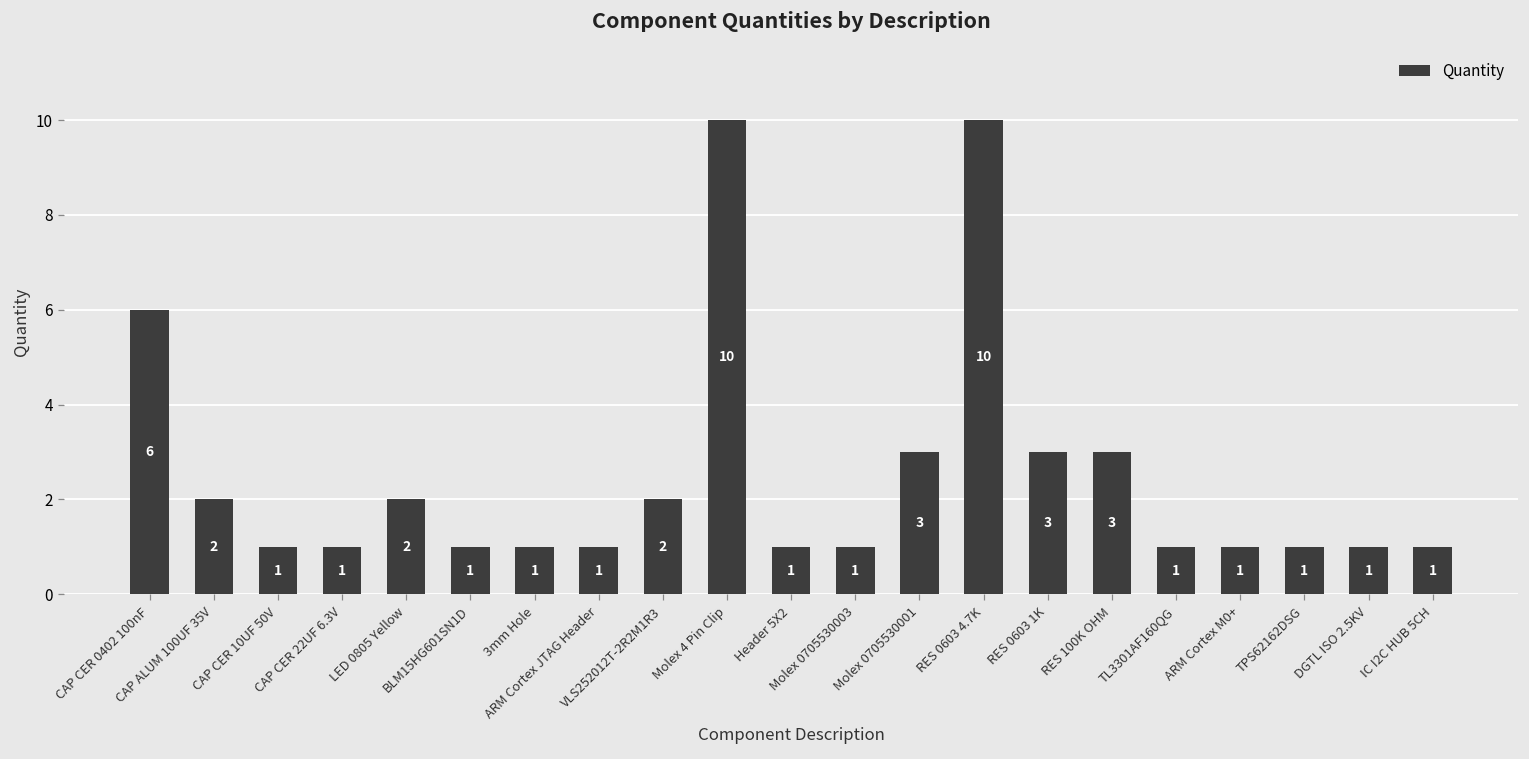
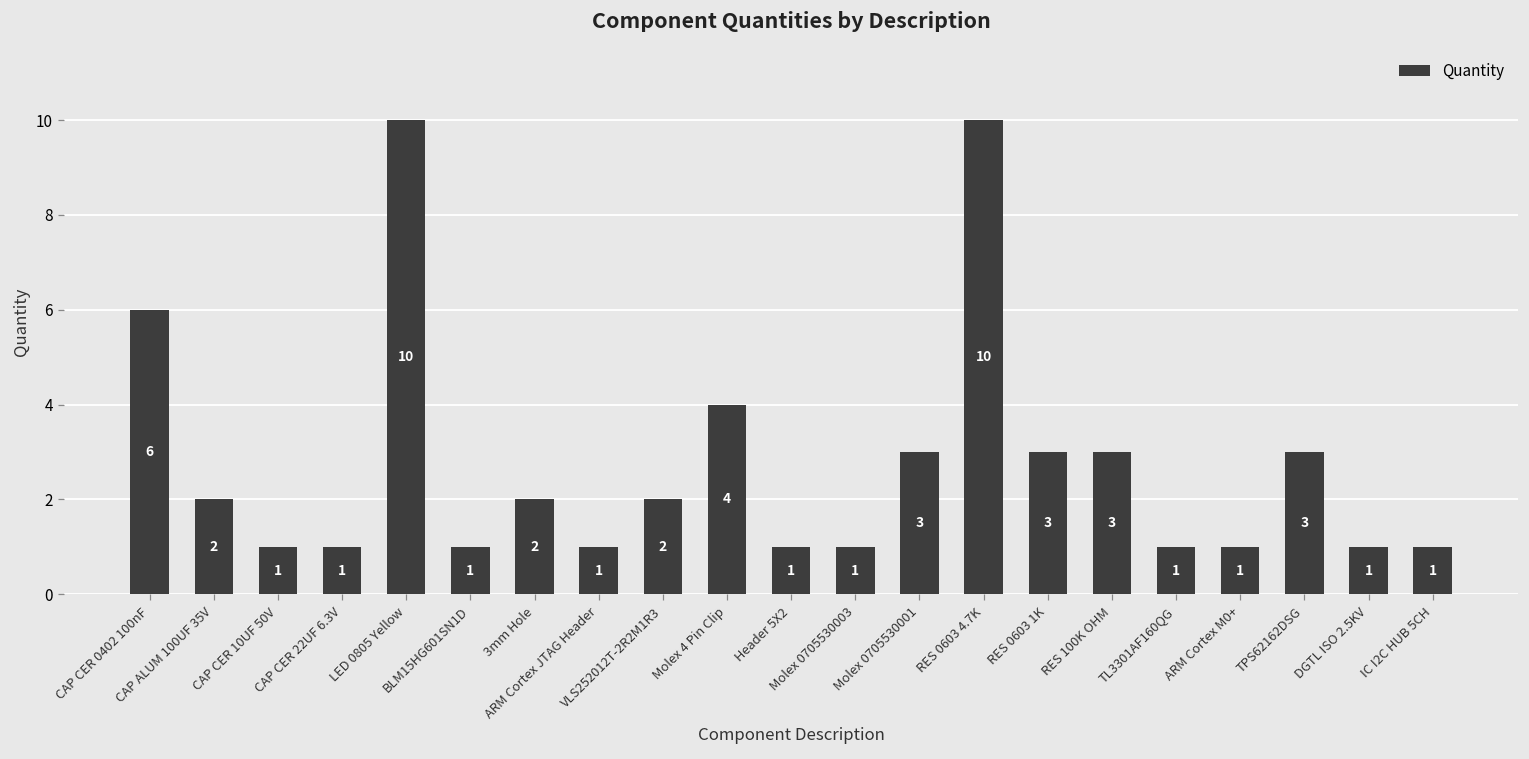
  {
    "CAP CER 0402 100nF": 6,
    "CAP ALUM 100UF 35V": 2,
    "CAP CER 10UF 50V": 1,
    "CAP CER 22UF 6.3V": 1,
-   "LED 0805 Yellow": 2,
+   "LED 0805 Yellow": 10,
    "BLM15HG601SN1D": 1,
-   "3mm Hole": 1,
+   "3mm Hole": 2,
    "ARM Cortex JTAG Header": 1,
    "VLS252012T-2R2M1R3": 2,
-   "Molex 4 Pin Clip": 10,
+   "Molex 4 Pin Clip": 4,
    "Header 5X2": 1,
    "Molex 0705530003": 1,
    "Molex 0705530001": 3,
    "RES 0603 4.7K": 10,
    "RES 0603 1K": 3,
    "RES 100K OHM": 3,
    "TL3301AF160QG": 1,
    "ARM Cortex M0+": 1,
-   "TPS62162DSG": 1,
+   "TPS62162DSG": 3,
    "DGTL ISO 2.5KV": 1,
    "IC I2C HUB 5CH": 1
  }
